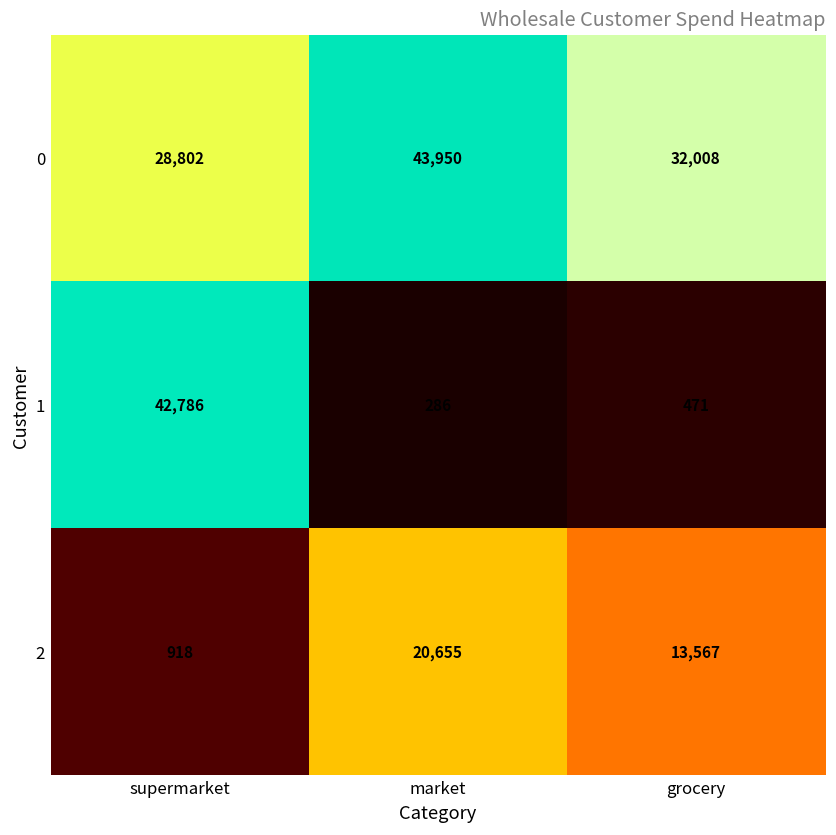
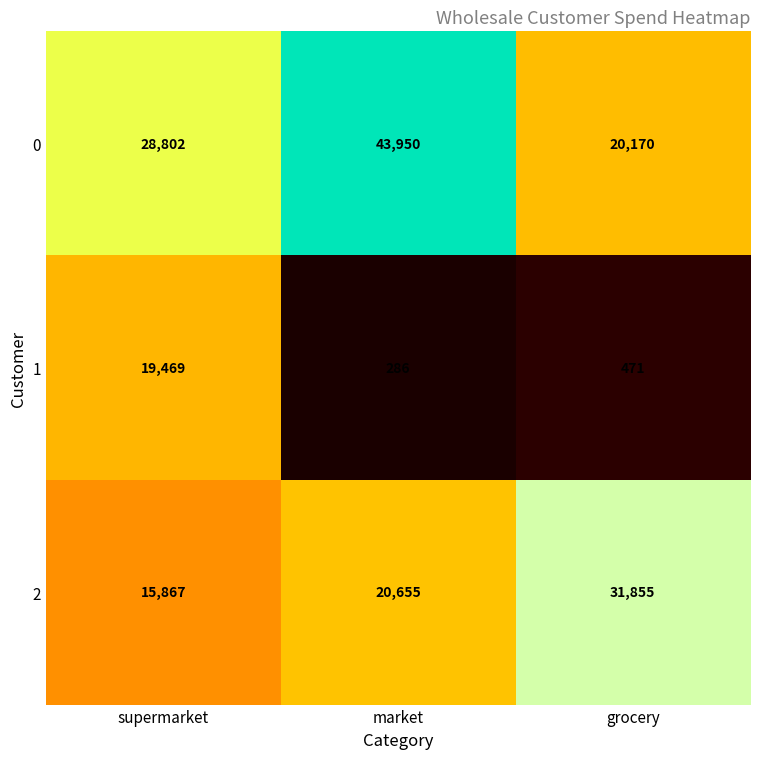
  {
    "0": {
      "supermarket": "28,802",
      "market": "43,950",
-     "grocery": "32,008"
+     "grocery": "20,170"
    },
    "1": {
-     "supermarket": "42,786"
+     "supermarket": "19,469"
    },
    "2": {
-     "supermarket": "918",
+     "supermarket": "15,867",
      "market": "20,655",
-     "grocery": "13,567"
+     "grocery": "31,855"
    }
  }
